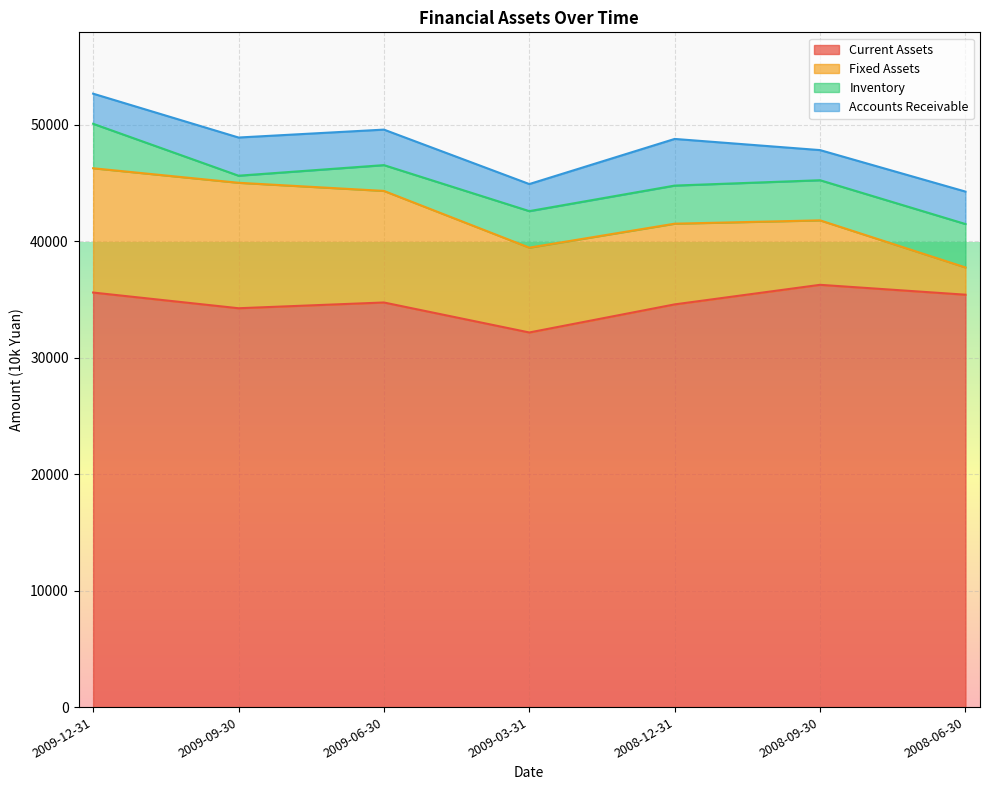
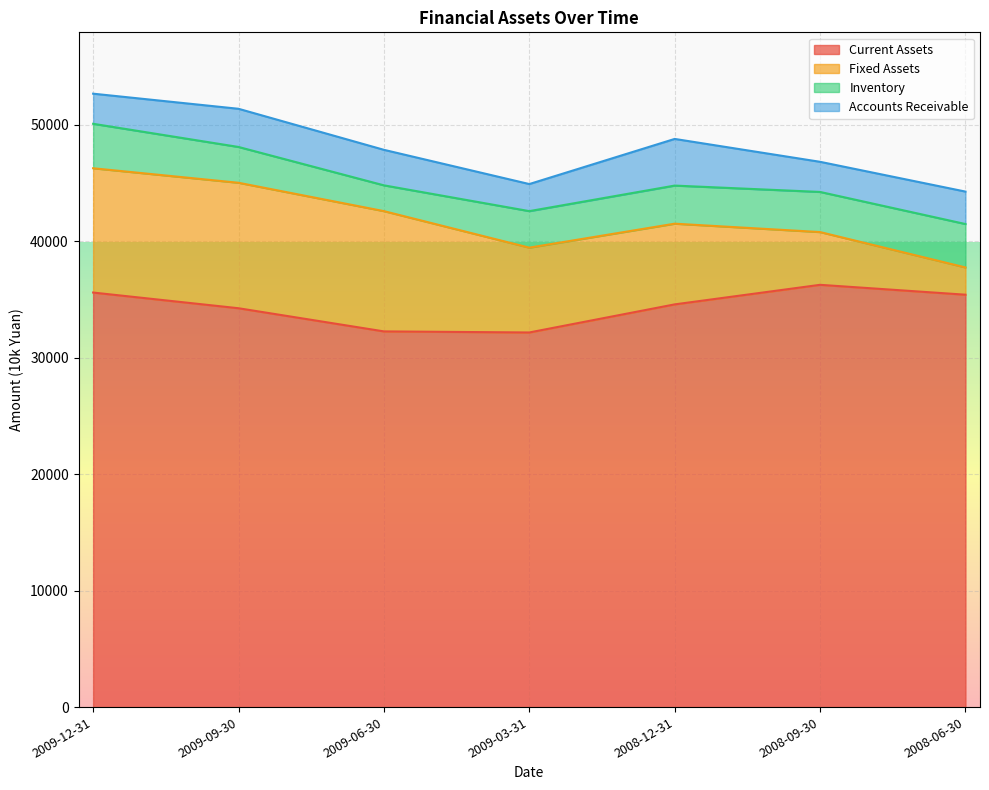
  {
    "Current Assets": {
      "2009-12-31": 35600,
      "2009-09-30": 34200,
-     "2009-06-30": 34700,
+     "2009-06-30": 32200,
      "2009-03-31": 32200,
      "2008-12-31": 34600,
      "2008-09-30": 36200,
      "2008-06-30": 35400
    },
    "Fixed Assets": {
      "2009-12-31": 10700,
      "2009-09-30": 10800,
-     "2009-06-30": 9600,
+     "2009-06-30": 10300,
      "2009-03-31": 7300,
      "2008-12-31": 6900,
-     "2008-09-30": 5500,
+     "2008-09-30": 4500,
      "2008-06-30": 2300
    },
    "Inventory": {
      "2009-12-31": 3800,
-     "2009-09-30": 600,
+     "2009-09-30": 3100,
      "2009-06-30": 2200,
      "2009-03-31": 3100,
      "2008-12-31": 3300,
      "2008-09-30": 3400,
      "2008-06-30": 3700
    },
    "Accounts Receivable": {
      "2009-12-31": 2600,
      "2009-09-30": 3300,
      "2009-06-30": 3000,
      "2009-03-31": 2300,
      "2008-12-31": 4000,
      "2008-09-30": 2600,
      "2008-06-30": 2800
    }
  }
